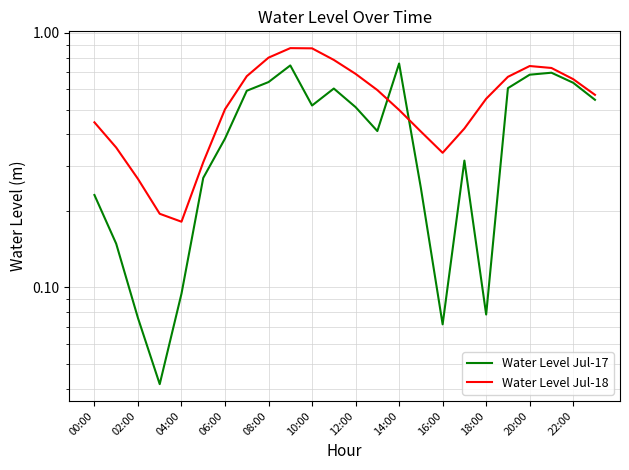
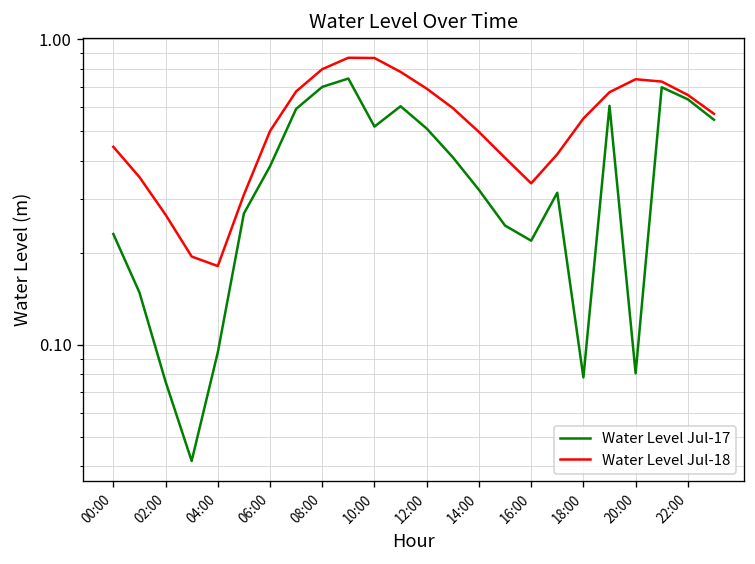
  {
    "Water Level Jul-17": {
      "00:00": 0.23,
      "02:00": 0.076,
      "04:00": 0.094,
      "06:00": 0.38,
-     "08:00": 0.64,
+     "08:00": 0.70,
      "10:00": 0.52,
      "12:00": 0.51,
-     "14:00": 0.76,
-     "16:00": 0.072,
+     "14:00": 0.32,
+     "16:00": 0.22,
      "18:00": 0.078,
-     "20:00": 0.69,
+     "20:00": 0.081,
      "22:00": 0.64
    },
    "Water Level Jul-18": {
      "00:00": 0.45,
      "02:00": 0.27,
      "04:00": 0.18,
      "06:00": 0.50,
      "08:00": 0.80,
      "10:00": 0.87,
      "12:00": 0.69,
      "14:00": 0.50,
      "16:00": 0.34,
      "18:00": 0.55,
      "20:00": 0.74,
      "22:00": 0.66
    }
  }
